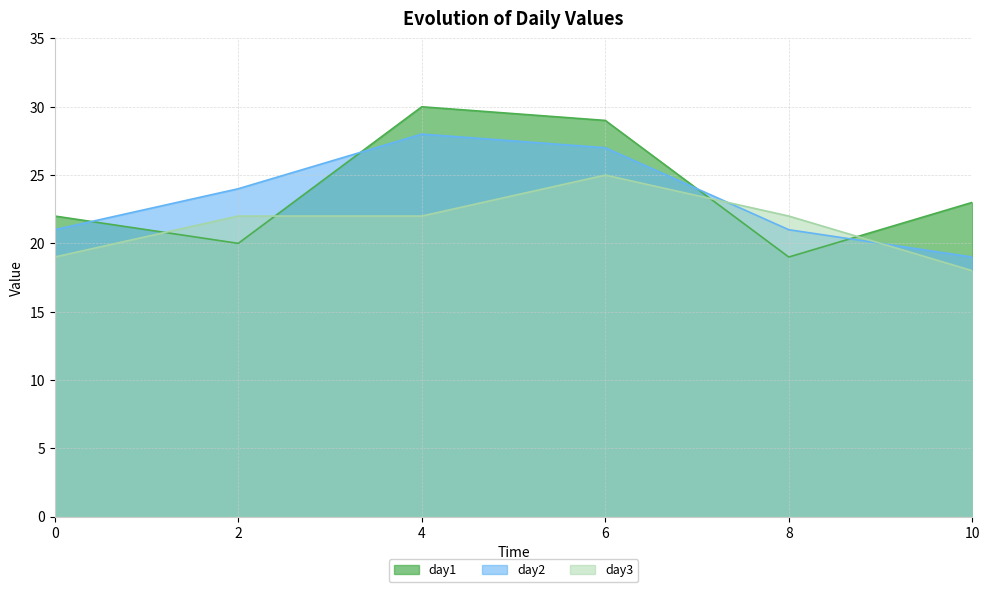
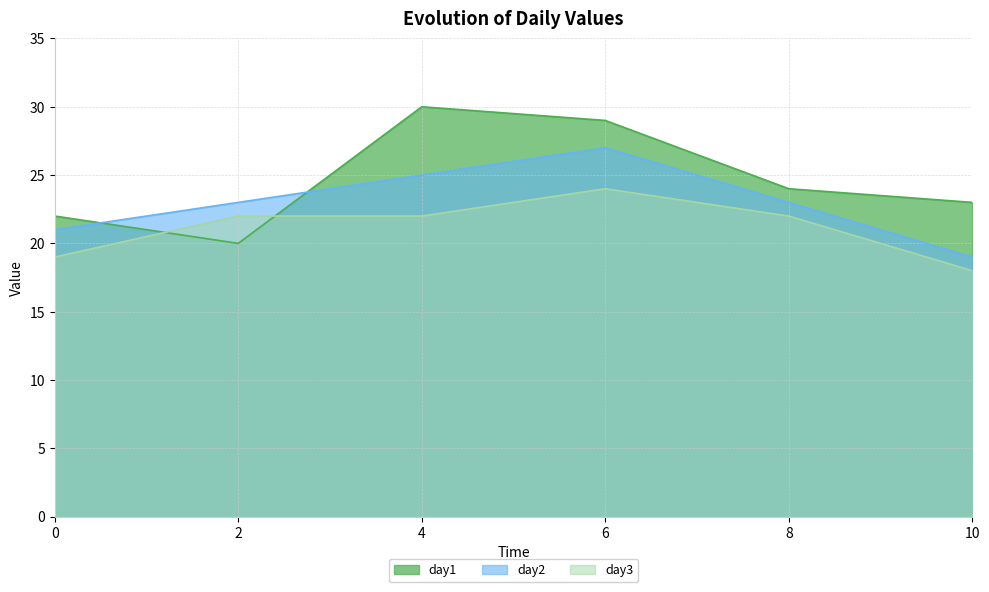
  {
    "day1": {
      "0": 22,
      "2": 20,
      "4": 30,
      "6": 29,
-     "8": 19,
+     "8": 24,
      "10": 23
    },
    "day2": {
      "0": 21,
-     "2": 24,
-     "4": 28,
+     "2": 23,
+     "4": 25,
      "6": 27,
-     "8": 21,
+     "8": 23,
      "10": 19
    },
    "day3": {
      "0": 19,
      "2": 22,
      "4": 22,
-     "6": 25,
+     "6": 24,
      "8": 22,
      "10": 18
    }
  }
